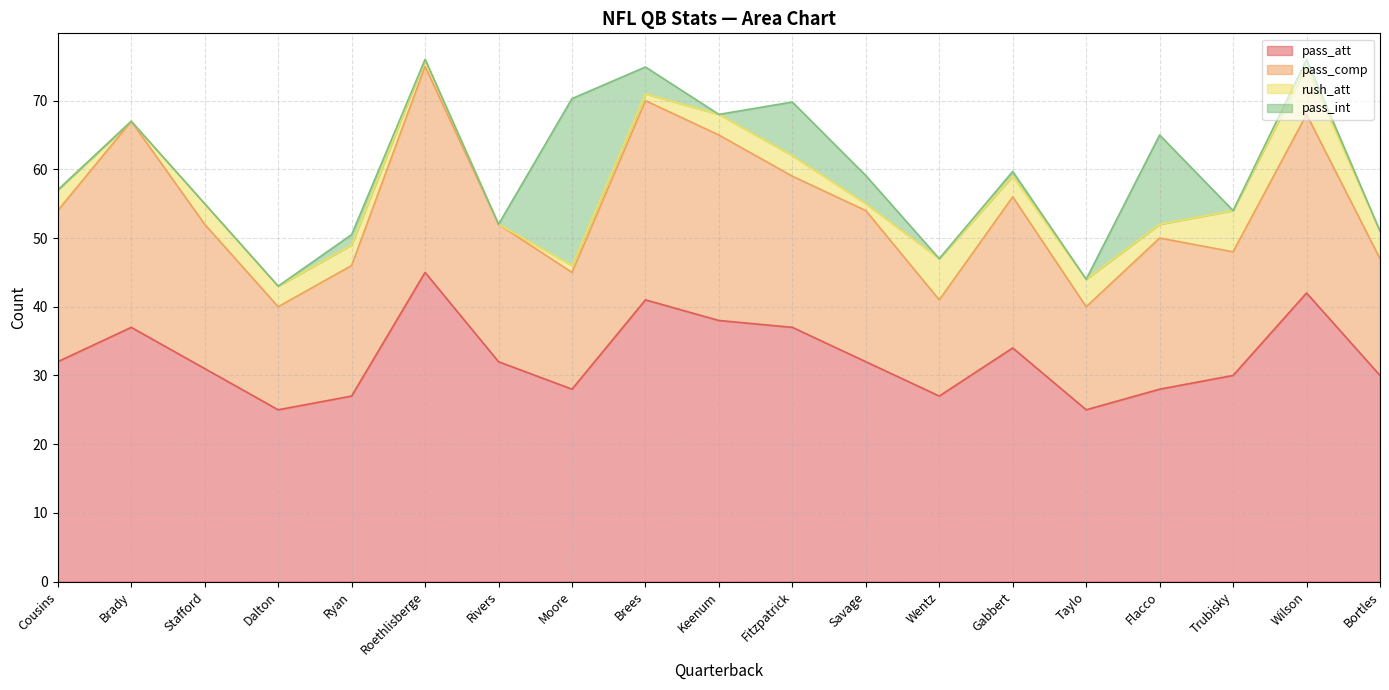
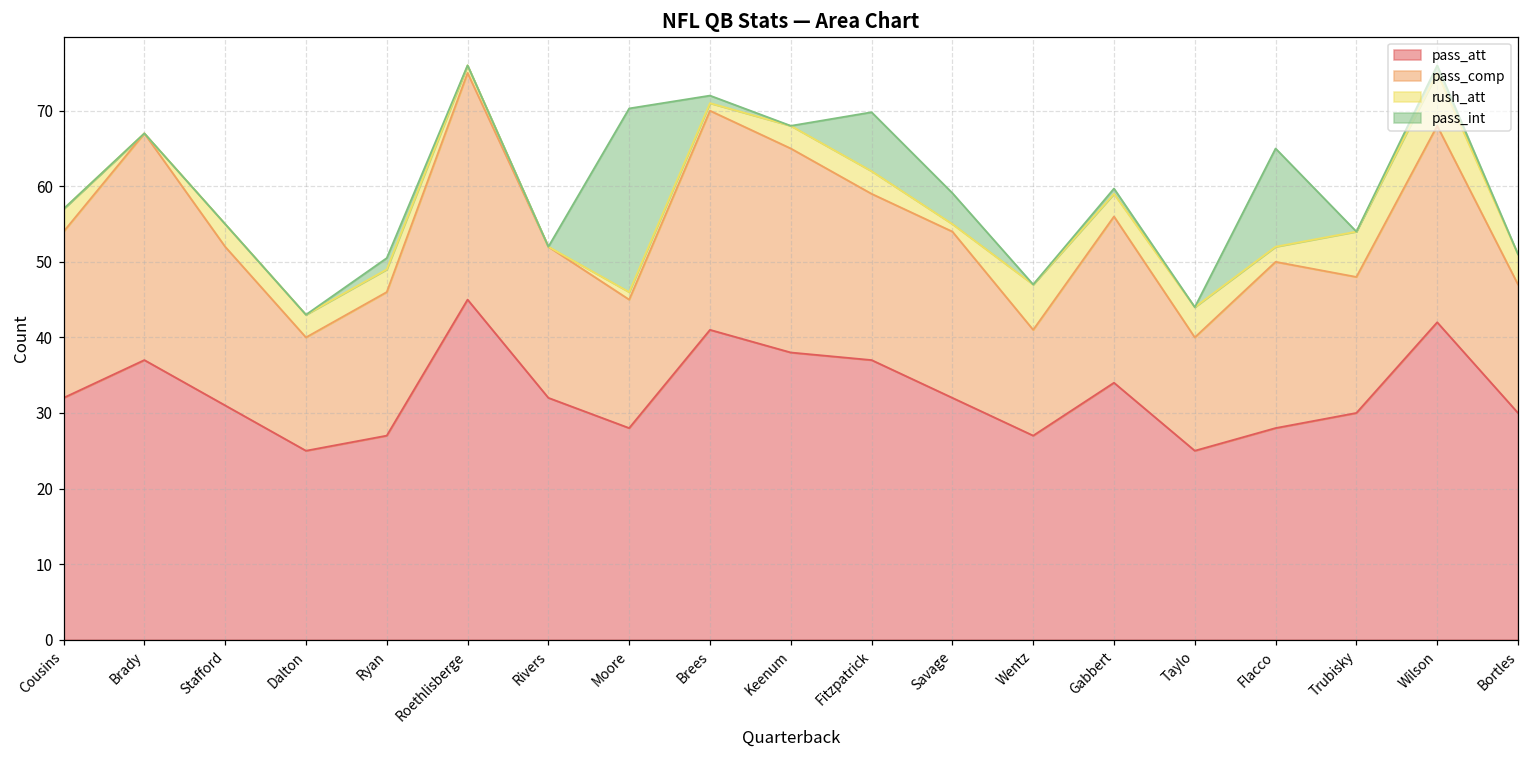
  {
    "pass_int": {
      "Ryan": 2,
      "Moore": 24,
-     "Brees": 4,
+     "Brees": 1,
      "Fitzpatrick": 8,
      "Savage": 4,
      "Gabbert": 1,
      "Flacco": 13
    }
  }
